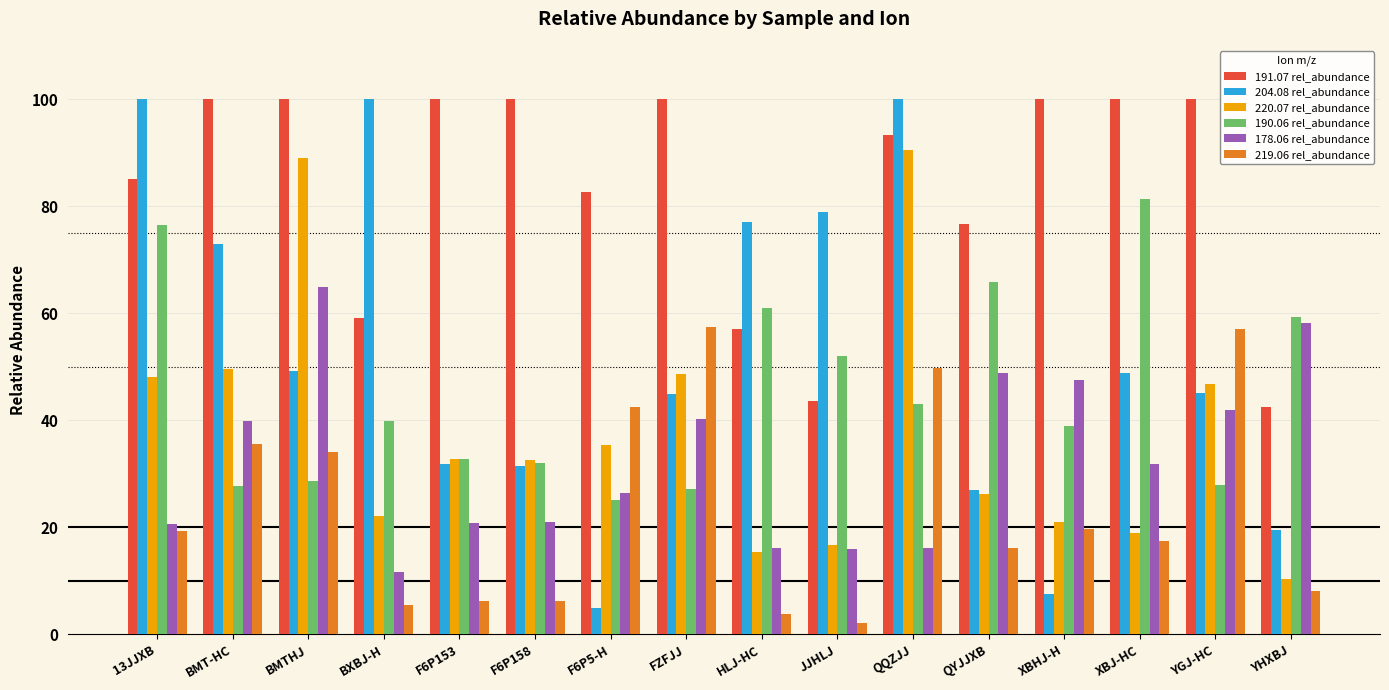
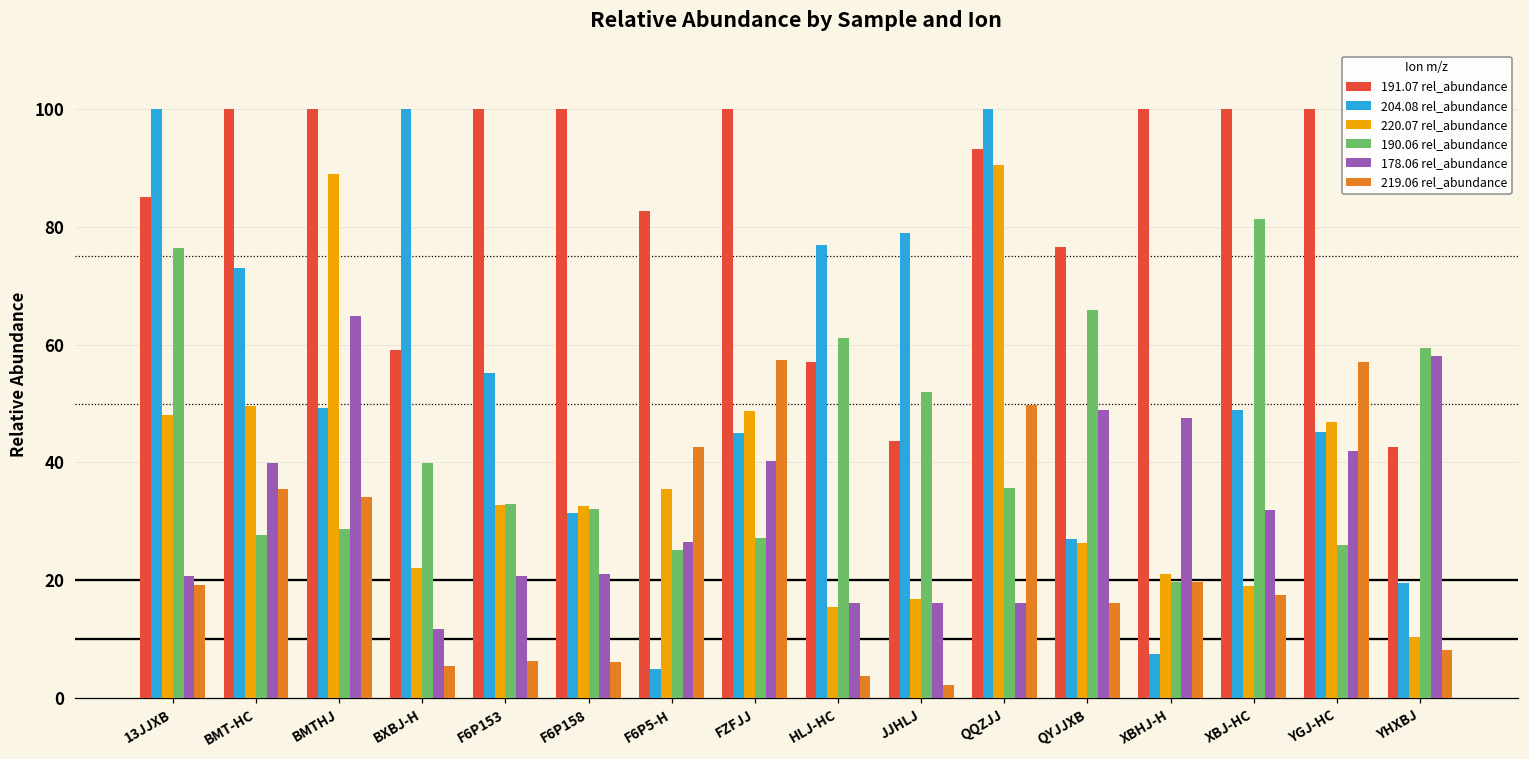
  {
    "204.08 rel_abundance": {
      "13JJXB": 100,
      "BMT-HC": 73,
      "BMTHJ": 49,
      "BXBJ-H": 100,
-     "F6P153": 32,
+     "F6P153": 55,
      "F6P158": 31,
      "F6P5-H": 5,
      "FZFJJ": 45,
      "HLJ-HC": 77,
      "JJHLJ": 79,
      "QQZJJ": 100,
      "QYJJXB": 27,
      "XBHJ-H": 8,
      "XBJ-HC": 49,
      "YGJ-HC": 45,
      "YHXBJ": 19
    },
    "190.06 rel_abundance": {
      "13JJXB": 77,
      "BMT-HC": 28,
      "BMTHJ": 29,
      "BXBJ-H": 40,
      "F6P153": 33,
      "F6P158": 32,
      "F6P5-H": 25,
      "FZFJJ": 27,
      "HLJ-HC": 61,
      "JJHLJ": 52,
-     "QQZJJ": 43,
+     "QQZJJ": 36,
      "QYJJXB": 66,
-     "XBHJ-H": 39,
+     "XBHJ-H": 20,
      "XBJ-HC": 81,
-     "YGJ-HC": 28,
+     "YGJ-HC": 26,
      "YHXBJ": 59
    },
    "178.06 rel_abundance": {
      "13JJXB": 21,
      "BMT-HC": 40,
      "BMTHJ": 65,
      "BXBJ-H": 12,
      "F6P153": 21,
      "F6P158": 21,
      "F6P5-H": 26,
      "FZFJJ": 40,
      "HLJ-HC": 16,
      "JJHLJ": 16,
      "QQZJJ": 16,
      "QYJJXB": 49,
      "XBHJ-H": 48,
      "XBJ-HC": 32,
      "YGJ-HC": 42,
      "YHXBJ": 58
    }
  }
